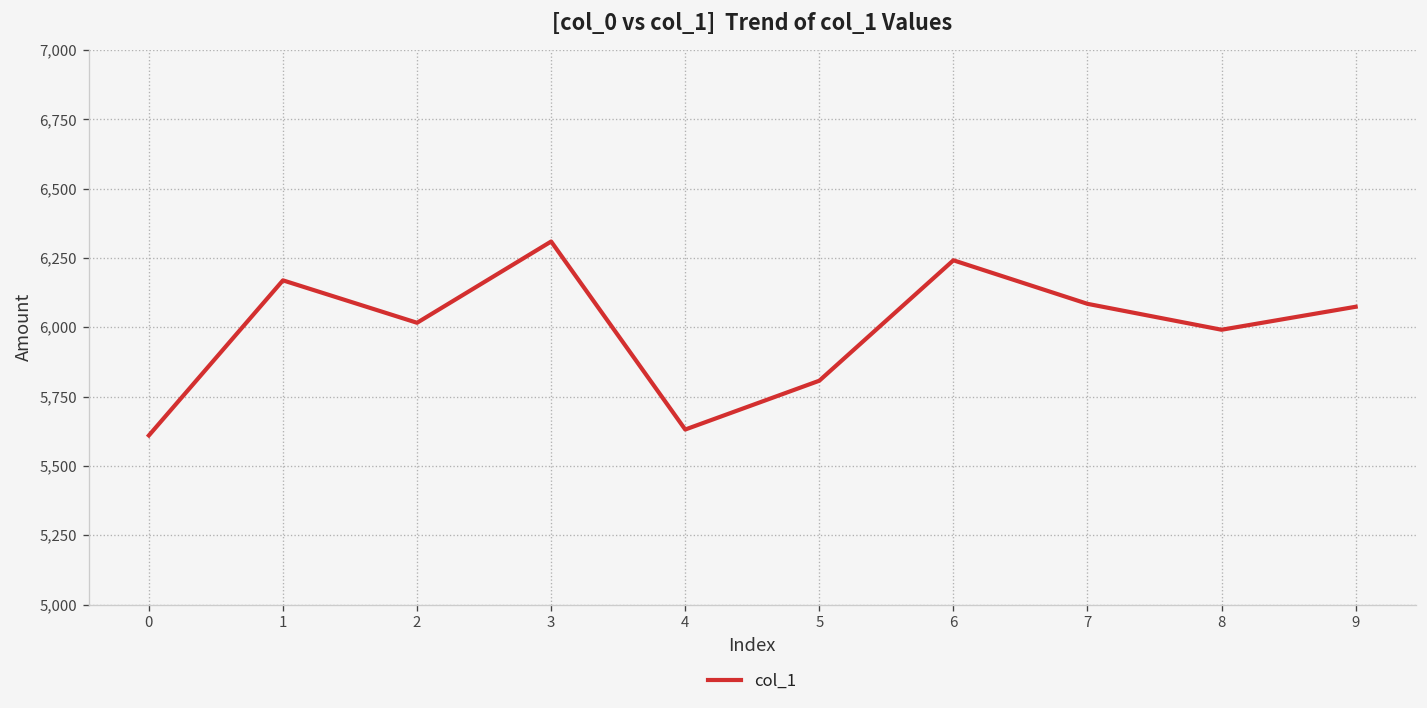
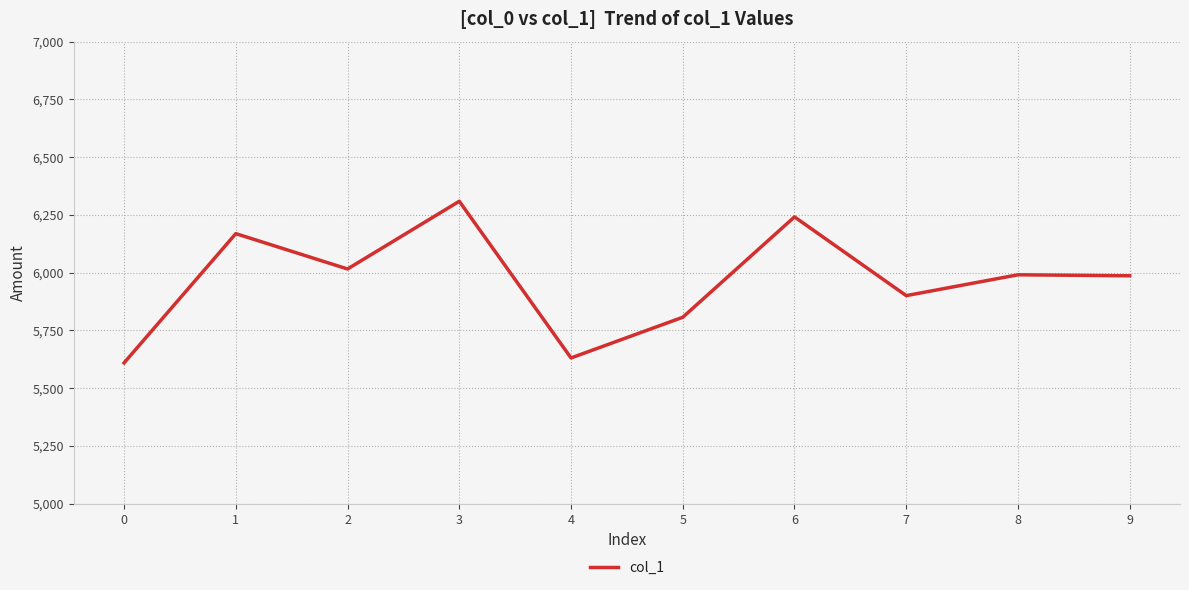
  {
    "0": "5,610",
    "1": "6,170",
    "2": "6,020",
    "3": "6,310",
    "4": "5,630",
    "5": "5,810",
    "6": "6,240",
-   "7": "6,080",
+   "7": "5,900",
    "8": "5,990",
-   "9": "6,070"
+   "9": "5,990"
  }
